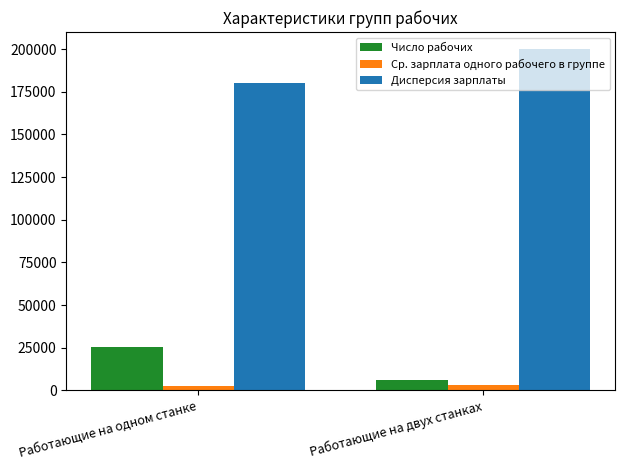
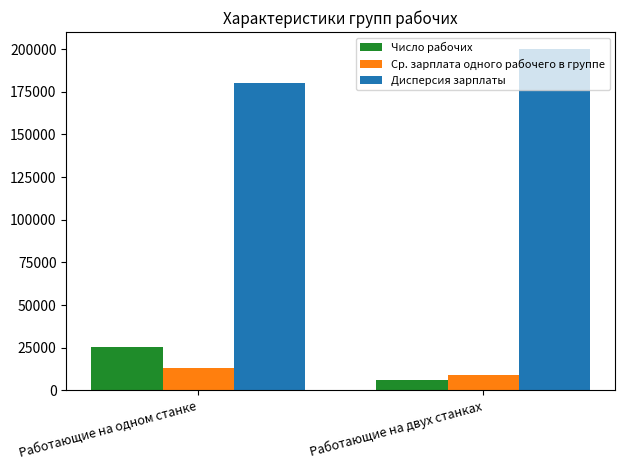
  {
    "Число рабочих": {
      "Работающие на одном станке": 25000,
      "Работающие на двух станках": 6000
    },
    "Ср. зарплата одного рабочего в группе": {
-     "Работающие на одном станке": 2000,
-     "Работающие на двух станках": 3000
+     "Работающие на одном станке": 13000,
+     "Работающие на двух станках": 9000
    },
    "Дисперсия зарплаты": {
      "Работающие на одном станке": 180000
    }
  }
